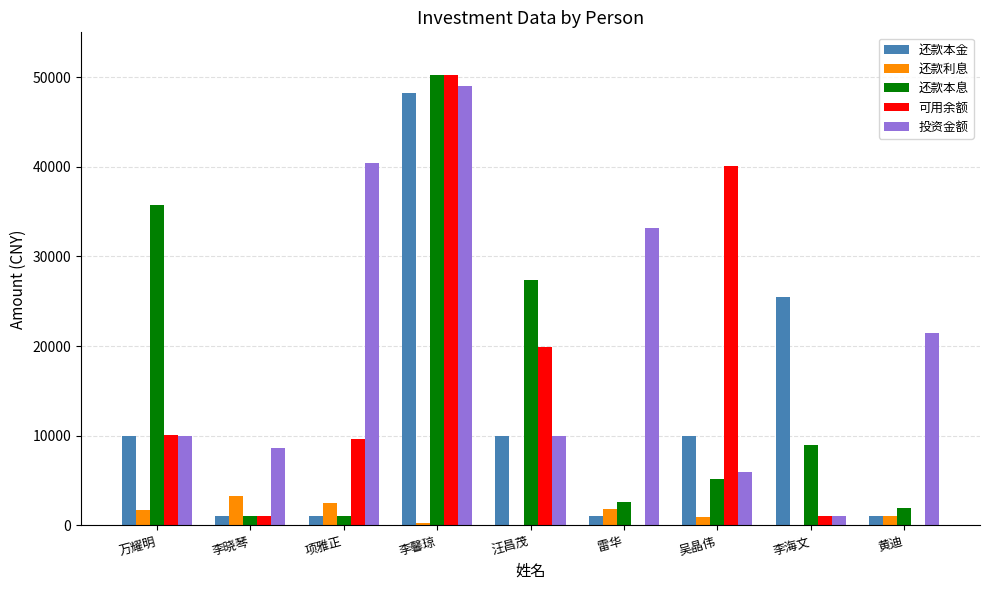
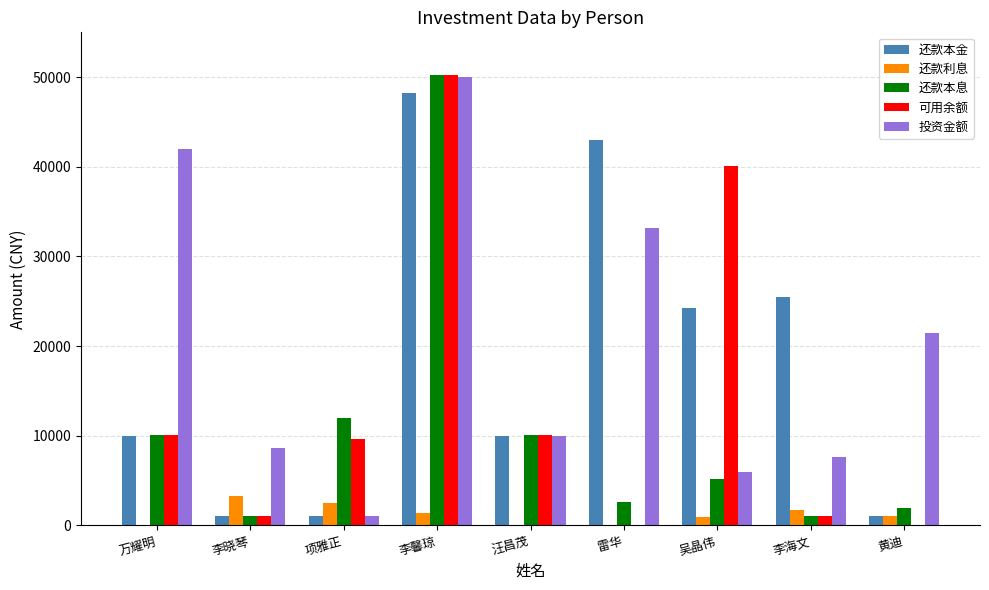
  {
    "还款本金": {
      "万耀明": 10000,
      "李晓琴": 1000,
      "项雅正": 1000,
      "李馨琼": 48000,
      "汪昌茂": 10000,
-     "雷华": 1000,
-     "吴晶伟": 10000,
+     "雷华": 43000,
+     "吴晶伟": 24000,
      "李海文": 25000,
      "黄迪": 1000
    },
    "还款利息": {
-     "万耀明": 2000,
+     "万耀明": 0,
      "李晓琴": 3000,
      "项雅正": 3000,
-     "李馨琼": 0,
-     "雷华": 2000,
+     "李馨琼": 1000,
+     "雷华": 0,
      "吴晶伟": 1000,
-     "李海文": 0,
+     "李海文": 2000,
      "黄迪": 1000
    },
    "还款本息": {
-     "万耀明": 36000,
+     "万耀明": 10000,
      "李晓琴": 1000,
-     "项雅正": 1000,
+     "项雅正": 12000,
      "李馨琼": 50000,
-     "汪昌茂": 27000,
+     "汪昌茂": 10000,
      "雷华": 3000,
      "吴晶伟": 5000,
-     "李海文": 9000,
+     "李海文": 1000,
      "黄迪": 2000
    },
    "可用余额": {
      "万耀明": 10000,
      "李晓琴": 1000,
      "项雅正": 10000,
      "李馨琼": 50000,
-     "汪昌茂": 20000,
+     "汪昌茂": 10000,
      "雷华": 0,
      "吴晶伟": 40000,
      "李海文": 1000,
      "黄迪": 0
    },
    "投资金额": {
-     "万耀明": 10000,
+     "万耀明": 42000,
      "李晓琴": 9000,
-     "项雅正": 40000,
-     "李馨琼": 49000,
+     "项雅正": 1000,
+     "李馨琼": 50000,
      "汪昌茂": 10000,
      "雷华": 33000,
      "吴晶伟": 6000,
-     "李海文": 1000,
+     "李海文": 8000,
      "黄迪": 22000
    }
  }
